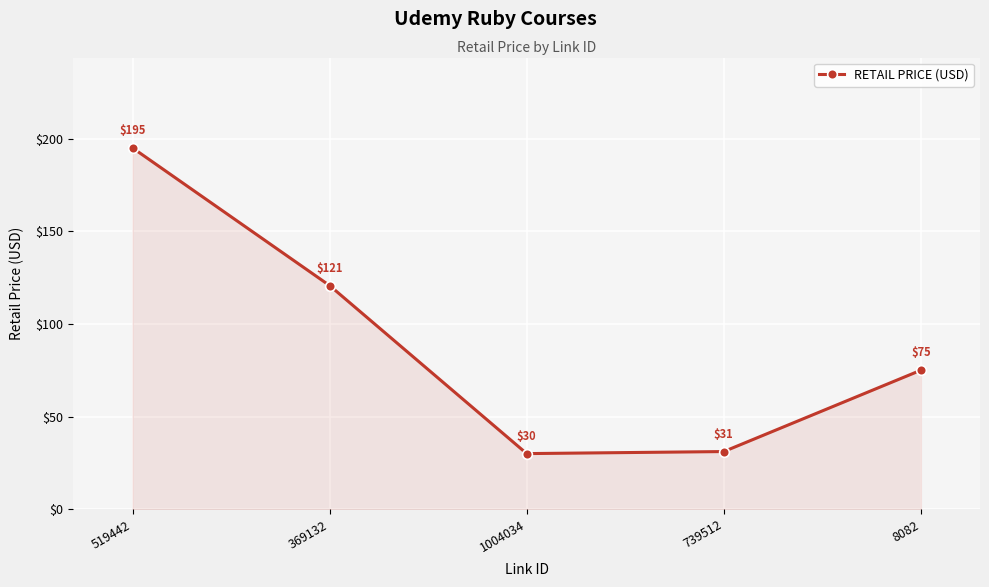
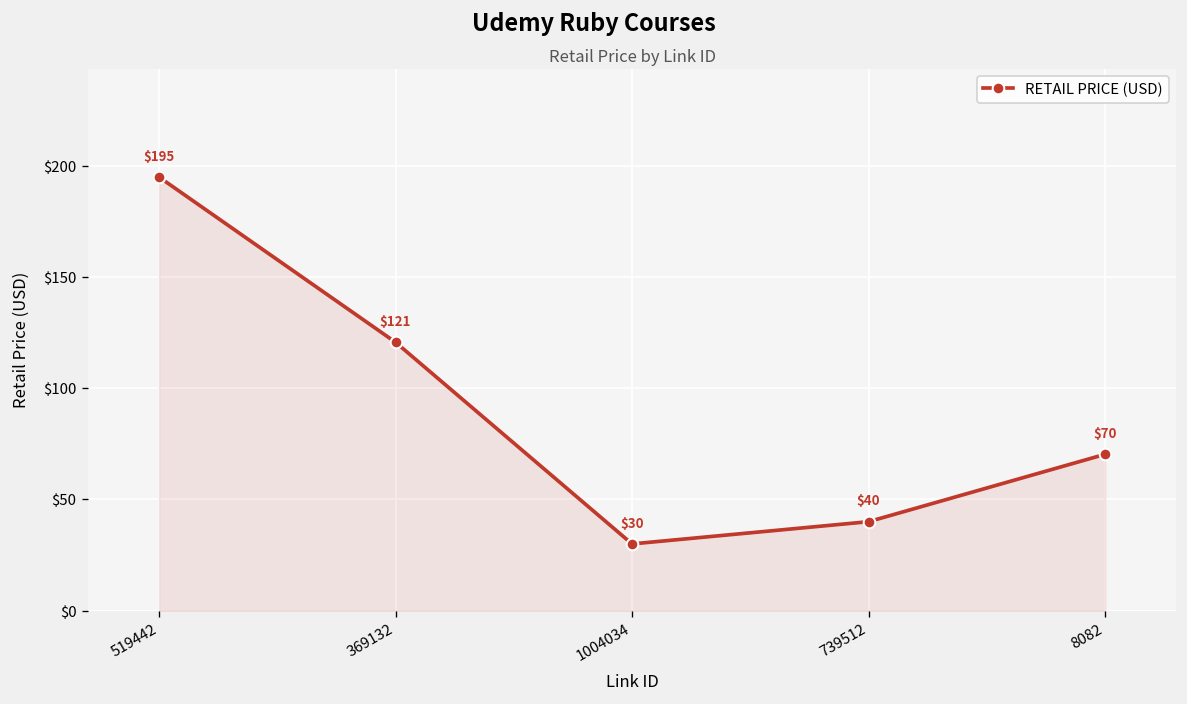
  {
    "519442": "$195",
    "369132": "$121",
    "1004034": "$30",
-   "739512": "$31",
-   "8082": "$75"
+   "739512": "$40",
+   "8082": "$70"
  }
